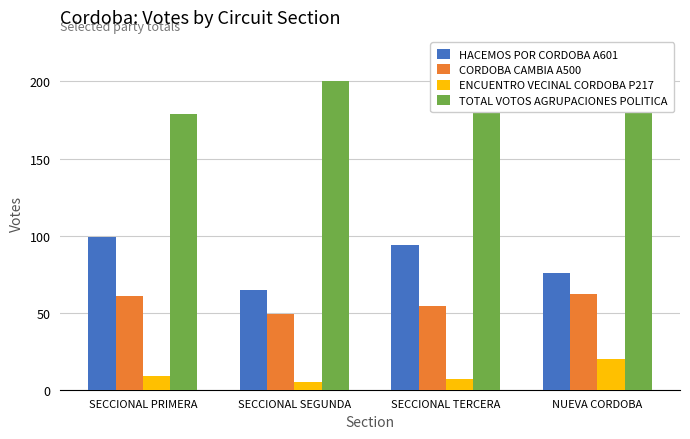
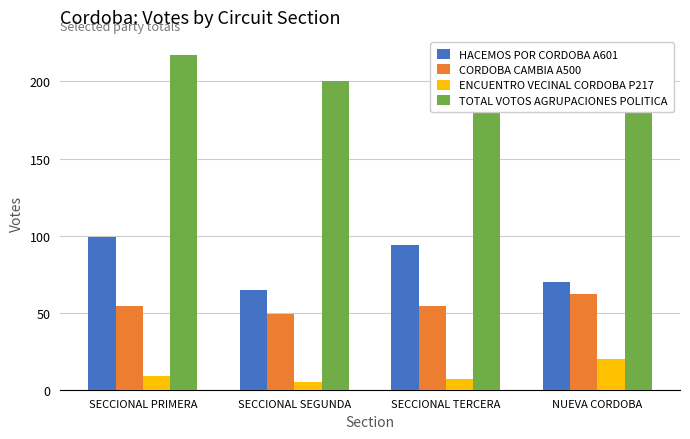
  {
    "HACEMOS POR CORDOBA A601": {
      "SECCIONAL PRIMERA": 99,
      "SECCIONAL SEGUNDA": 65,
      "SECCIONAL TERCERA": 94,
-     "NUEVA CORDOBA": 76
+     "NUEVA CORDOBA": 70
    },
    "CORDOBA CAMBIA A500": {
-     "SECCIONAL PRIMERA": 61,
+     "SECCIONAL PRIMERA": 54,
      "SECCIONAL SEGUNDA": 49,
      "SECCIONAL TERCERA": 54,
      "NUEVA CORDOBA": 62
    },
    "ENCUENTRO VECINAL CORDOBA P217": {
      "SECCIONAL PRIMERA": 9,
      "SECCIONAL SEGUNDA": 5,
      "SECCIONAL TERCERA": 7,
      "NUEVA CORDOBA": 20
    },
    "TOTAL VOTOS AGRUPACIONES POLITICA": {
-     "SECCIONAL PRIMERA": 179,
+     "SECCIONAL PRIMERA": 217,
      "SECCIONAL SEGUNDA": 200
    }
  }
